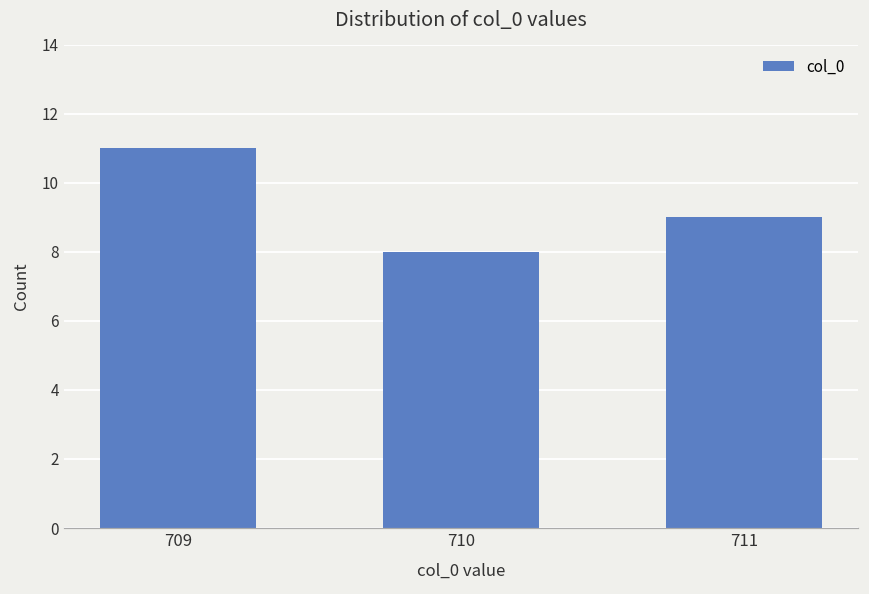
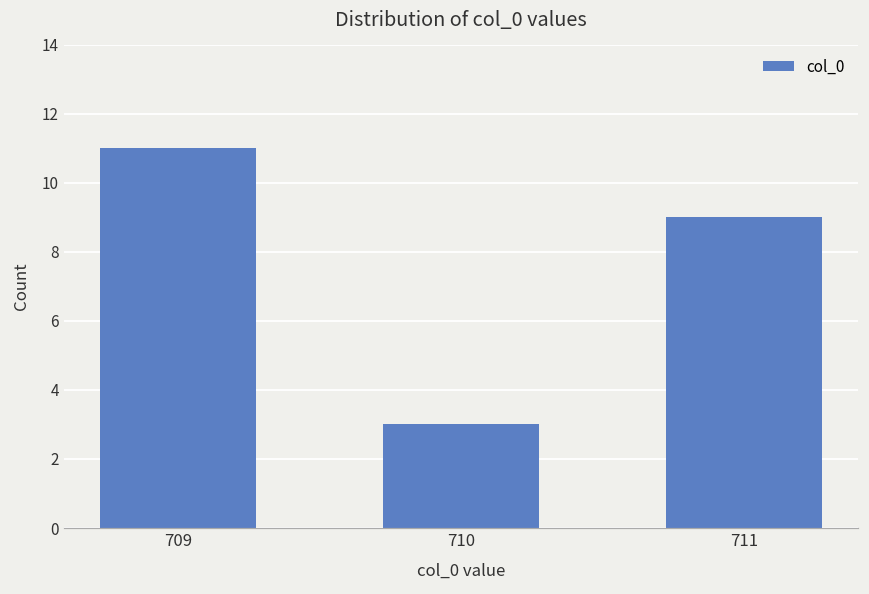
  {
    "709": 11,
-   "710": 8,
+   "710": 3,
    "711": 9
  }
